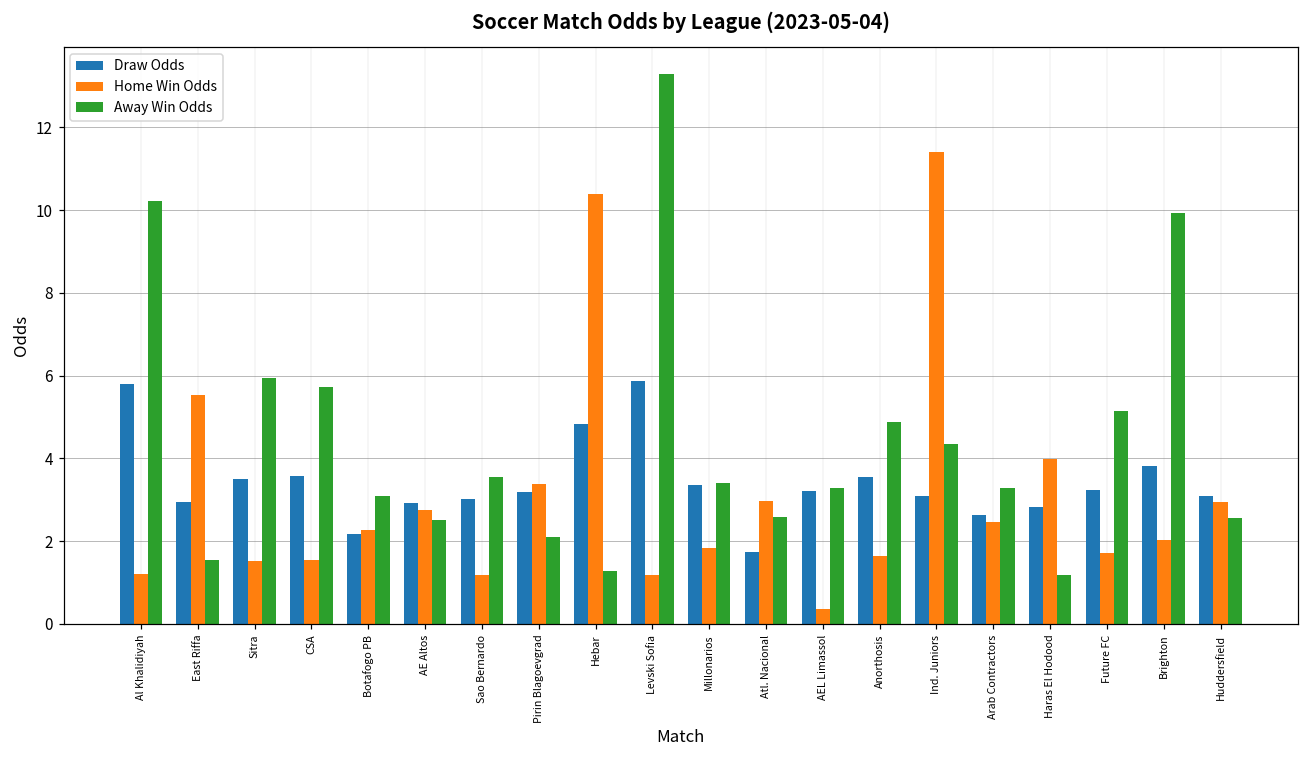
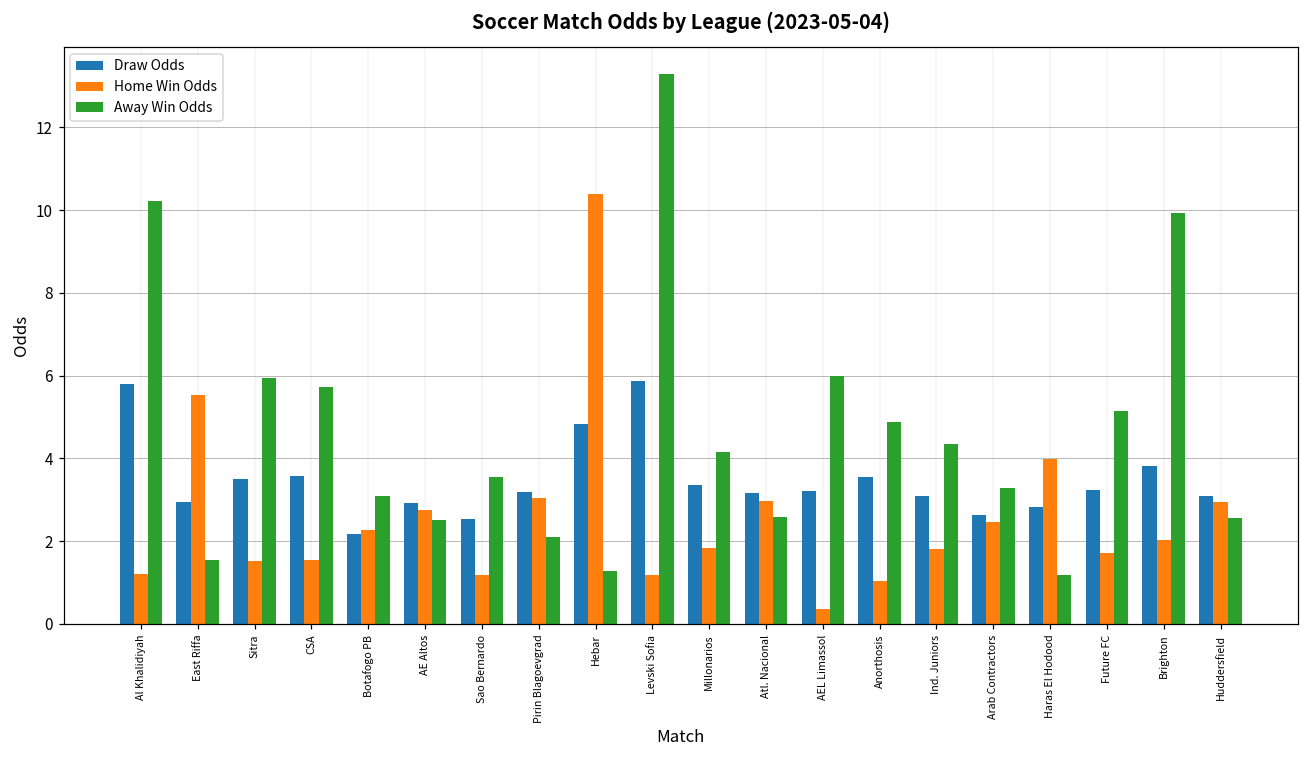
  {
    "Draw Odds": {
      "Al Khalidiyah": 5.8,
      "East Riffa": 3.0,
      "Sitra": 3.5,
      "CSA": 3.6,
      "Botafogo PB": 2.2,
      "AE Altos": 2.9,
-     "Sao Bernardo": 3.0,
+     "Sao Bernardo": 2.5,
      "Pirin Blagoevgrad": 3.2,
      "Hebar": 4.8,
      "Levski Sofia": 5.9,
      "Millonarios": 3.4,
-     "Atl. Nacional": 1.7,
+     "Atl. Nacional": 3.2,
      "AEL Limassol": 3.2,
      "Anorthosis": 3.6,
      "Ind. Juniors": 3.1,
      "Arab Contractors": 2.6,
      "Haras El Hodood": 2.8,
      "Future FC": 3.2,
      "Brighton": 3.8,
      "Huddersfield": 3.1
    },
    "Home Win Odds": {
      "Al Khalidiyah": 1.2,
      "East Riffa": 5.5,
      "Sitra": 1.5,
      "CSA": 1.5,
      "Botafogo PB": 2.3,
      "AE Altos": 2.7,
      "Sao Bernardo": 1.2,
-     "Pirin Blagoevgrad": 3.4,
+     "Pirin Blagoevgrad": 3.0,
      "Hebar": 10.4,
      "Levski Sofia": 1.2,
      "Millonarios": 1.8,
      "Atl. Nacional": 3.0,
      "AEL Limassol": 0.4,
-     "Anorthosis": 1.7,
-     "Ind. Juniors": 11.4,
+     "Anorthosis": 1.0,
+     "Ind. Juniors": 1.8,
      "Arab Contractors": 2.5,
      "Haras El Hodood": 4.0,
      "Future FC": 1.7,
      "Brighton": 2.0,
      "Huddersfield": 3.0
    },
    "Away Win Odds": {
      "Al Khalidiyah": 10.2,
      "East Riffa": 1.6,
      "Sitra": 5.9,
      "CSA": 5.7,
      "Botafogo PB": 3.1,
      "AE Altos": 2.5,
      "Sao Bernardo": 3.6,
      "Pirin Blagoevgrad": 2.1,
      "Hebar": 1.3,
      "Levski Sofia": 13.3,
-     "Millonarios": 3.4,
+     "Millonarios": 4.2,
      "Atl. Nacional": 2.6,
-     "AEL Limassol": 3.3,
+     "AEL Limassol": 6.0,
      "Anorthosis": 4.9,
      "Ind. Juniors": 4.4,
      "Arab Contractors": 3.3,
      "Haras El Hodood": 1.2,
      "Future FC": 5.2,
      "Brighton": 9.9,
      "Huddersfield": 2.6
    }
  }
